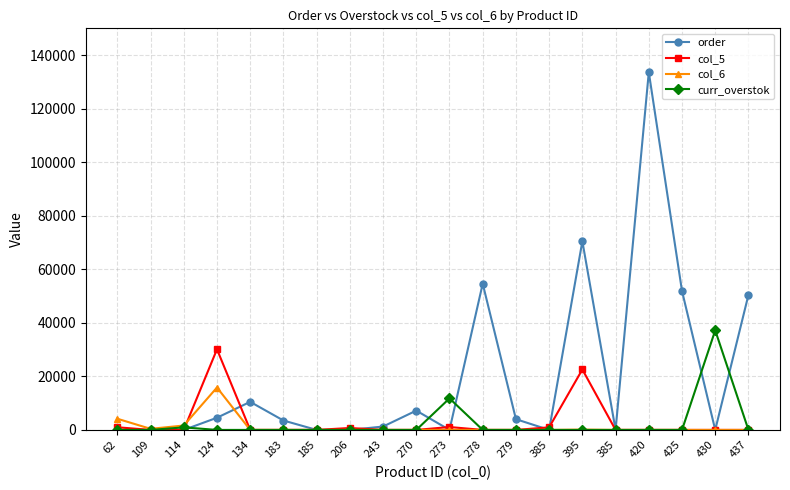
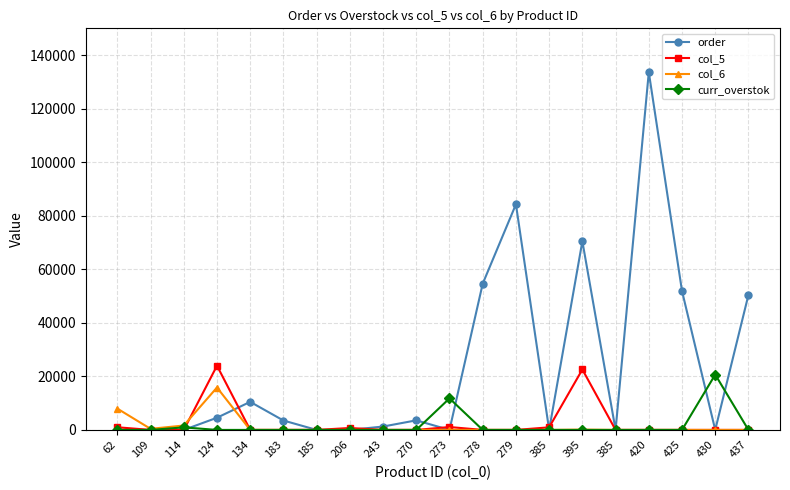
  {
    "order": {
      "124": 5000,
      "134": 10000,
      "183": 4000,
      "243": 1000,
-     "270": 7000,
+     "270": 4000,
      "278": 55000,
-     "279": 4000,
+     "279": 84000,
      "395": 70000,
      "420": 134000,
      "425": 52000,
      "437": 50000
    },
    "col_5": {
      "62": 1000,
-     "124": 30000,
+     "124": 24000,
      "273": 1000,
      "395": 23000
    },
    "col_6": {
-     "62": 4000,
+     "62": 8000,
      "124": 16000
    },
    "curr_overstok": {
      "124": 0,
      "273": 12000,
-     "430": 37000
+     "430": 21000
    }
  }
